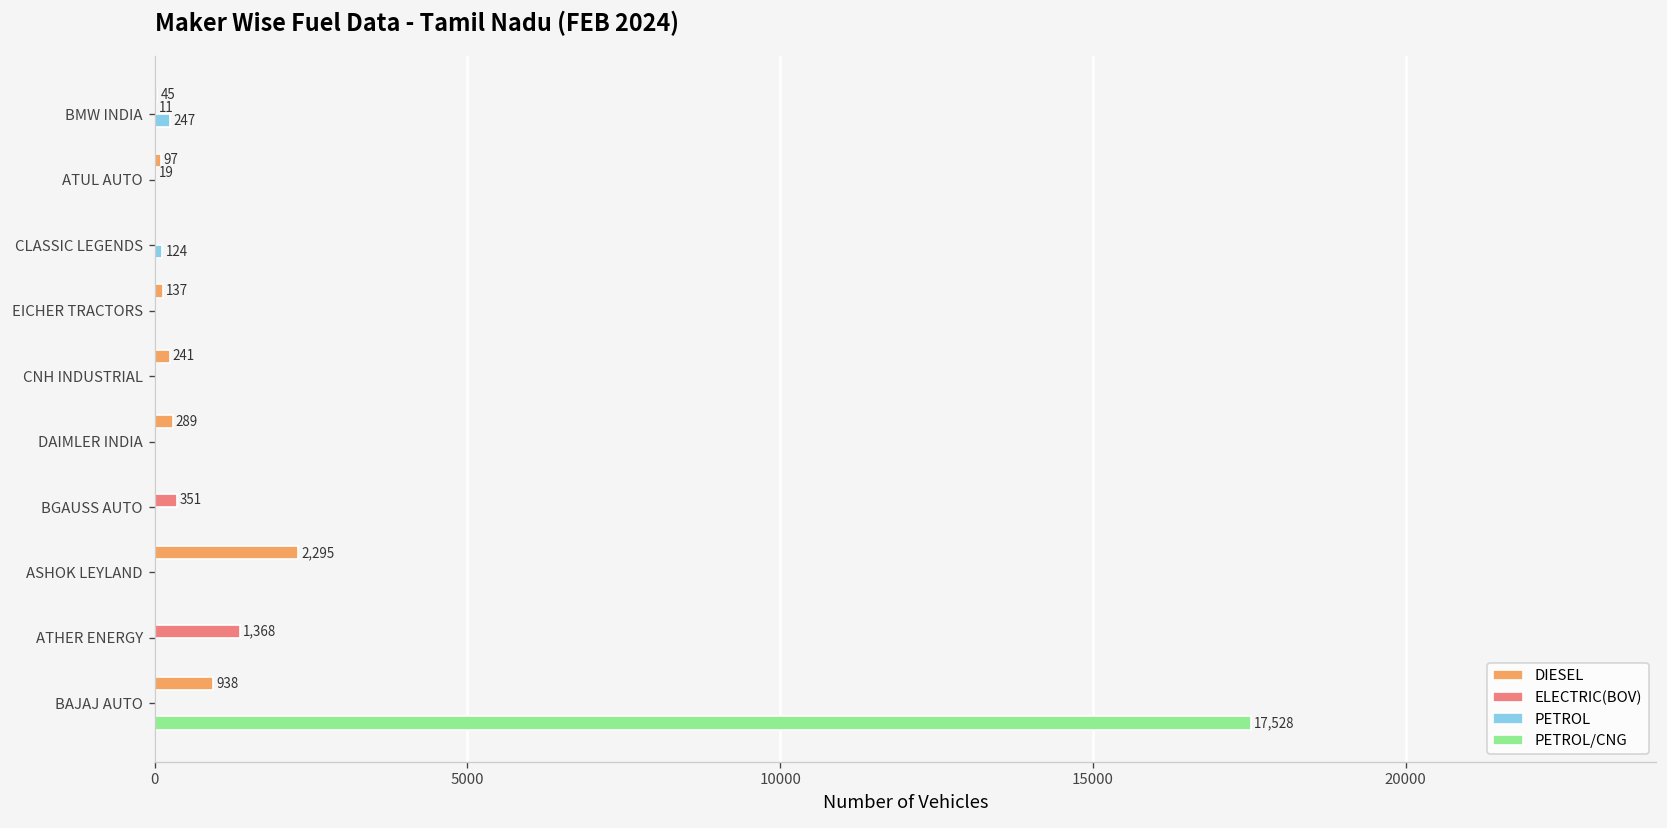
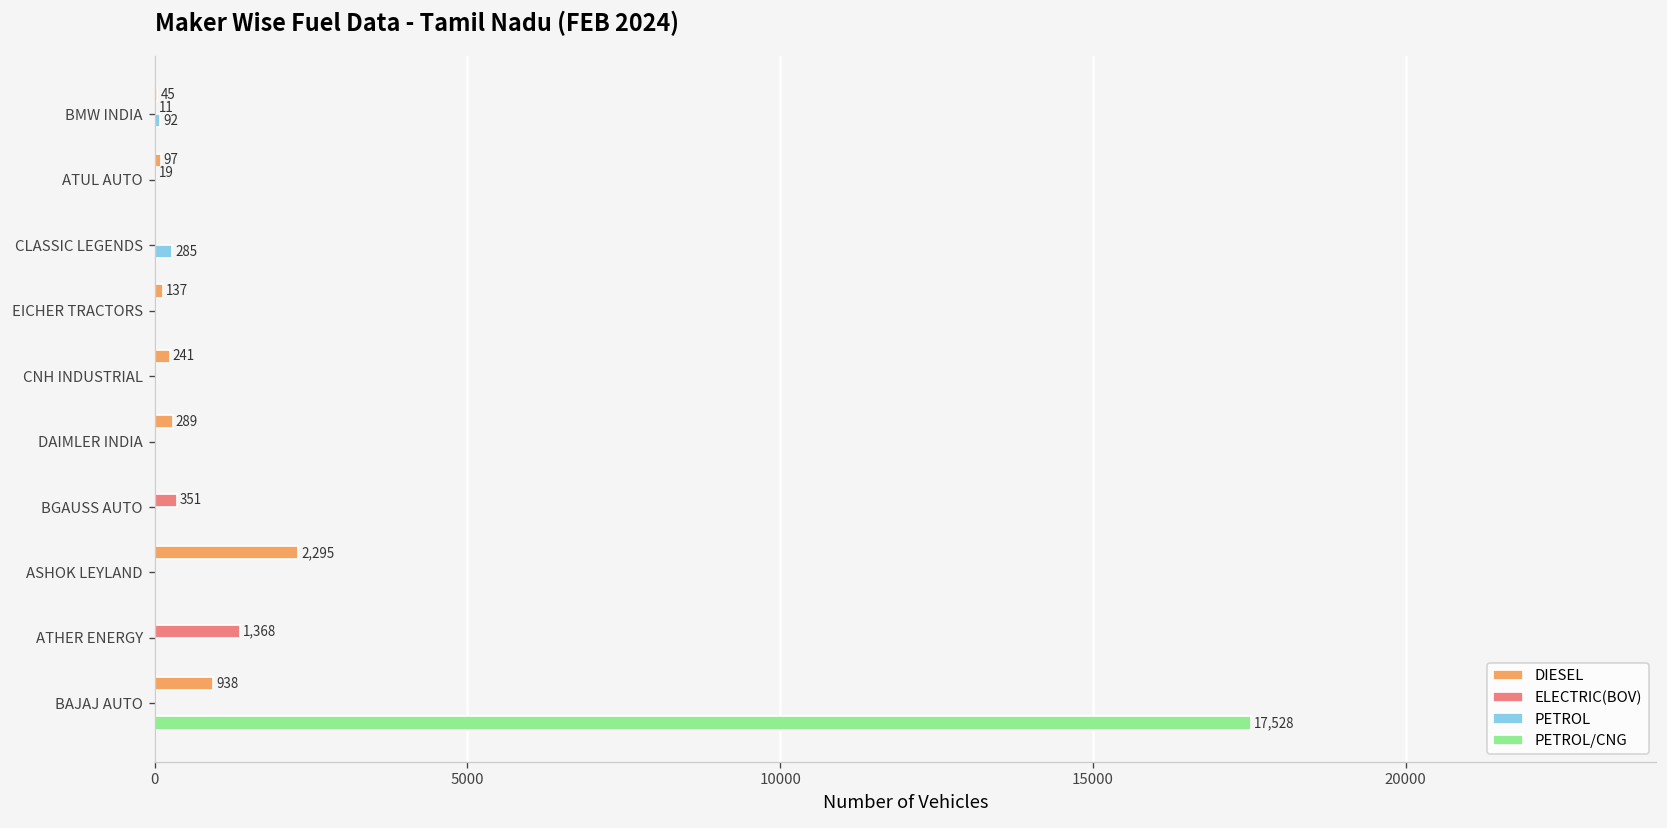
  {
    "PETROL": {
-     "BMW INDIA": "247",
-     "CLASSIC LEGENDS": "124"
+     "BMW INDIA": "92",
+     "CLASSIC LEGENDS": "285"
    },
    "PETROL/CNG": {
      "BAJAJ AUTO": "17,528"
    }
  }
